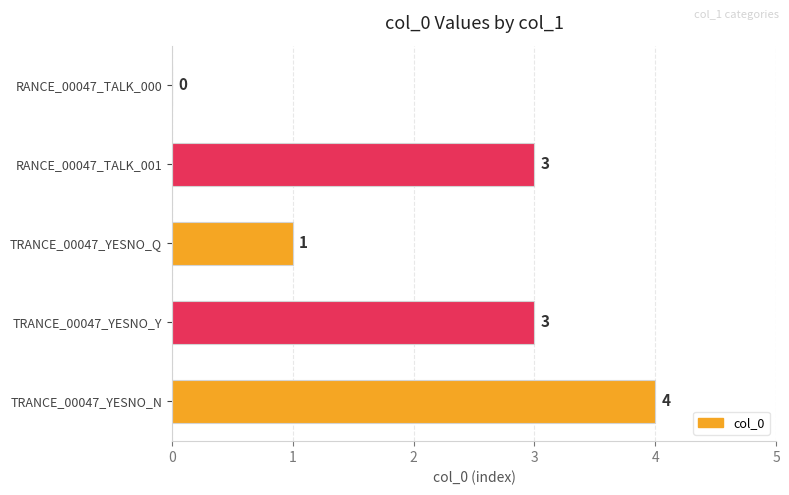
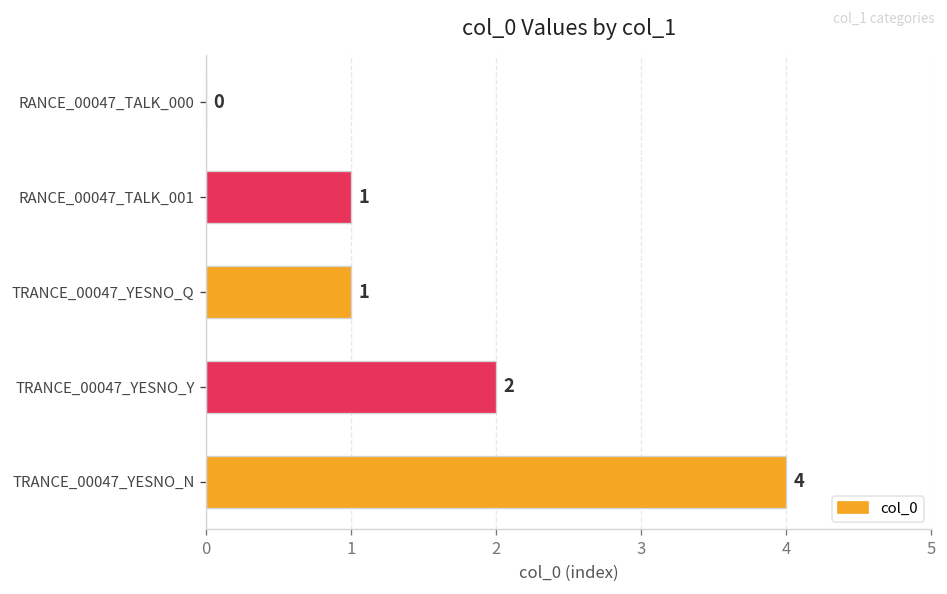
  {
    "RANCE_00047_TALK_000": 0,
-   "RANCE_00047_TALK_001": 3,
+   "RANCE_00047_TALK_001": 1,
    "TRANCE_00047_YESNO_Q": 1,
-   "TRANCE_00047_YESNO_Y": 3,
+   "TRANCE_00047_YESNO_Y": 2,
    "TRANCE_00047_YESNO_N": 4
  }
